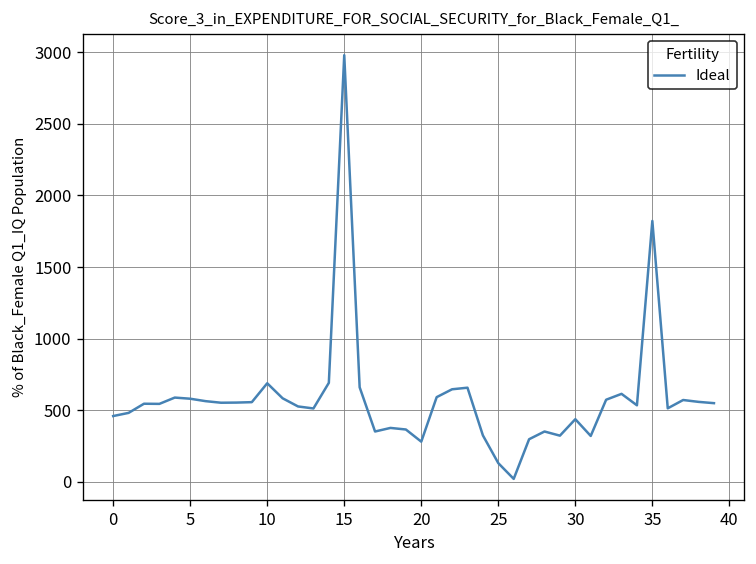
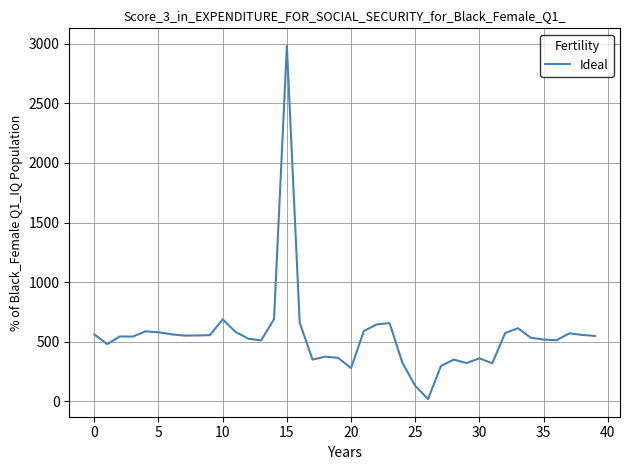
  {
-   "0": 460,
+   "0": 560,
    "5": 580,
    "10": 690,
    "15": 2980,
    "20": 280,
    "25": 130,
-   "30": 440,
-   "35": 1820
+   "30": 360,
+   "35": 520
  }
